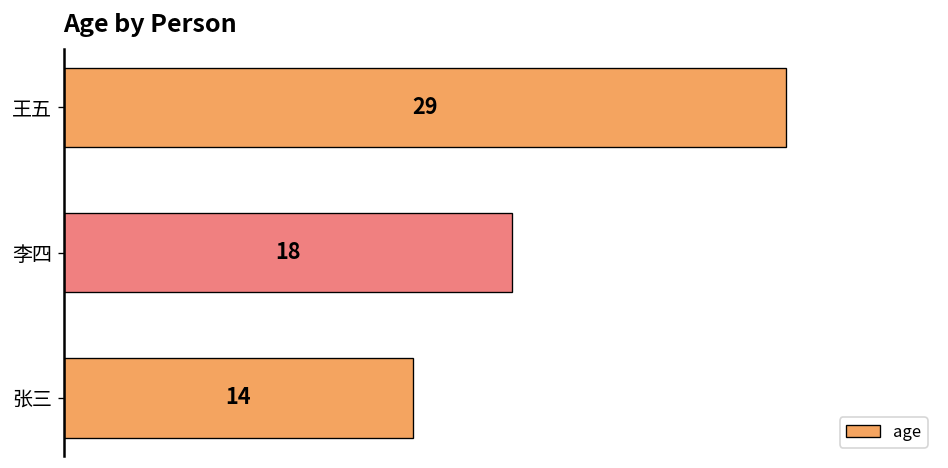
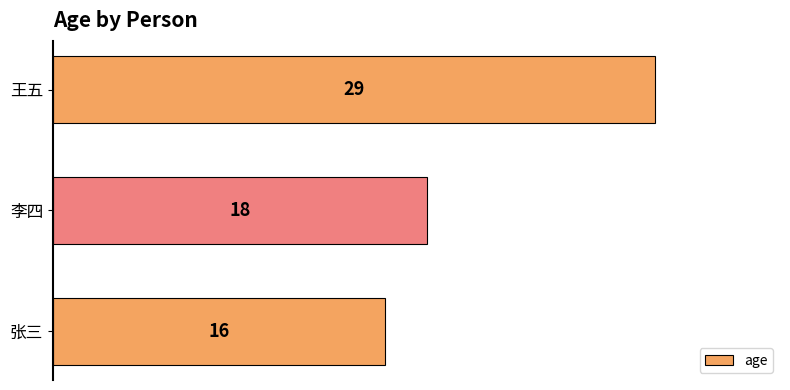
  {
    "王五": 29,
    "李四": 18,
-   "张三": 14
+   "张三": 16
  }
